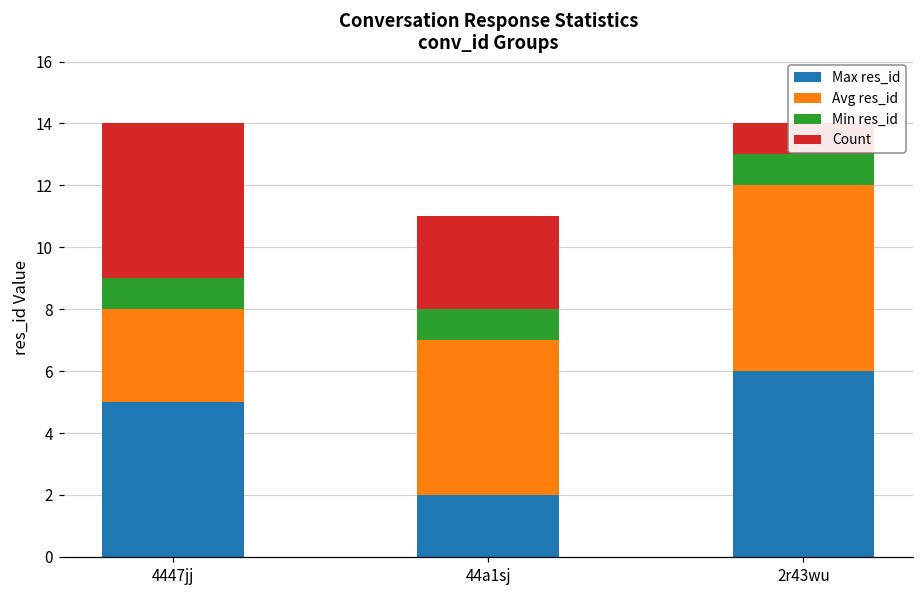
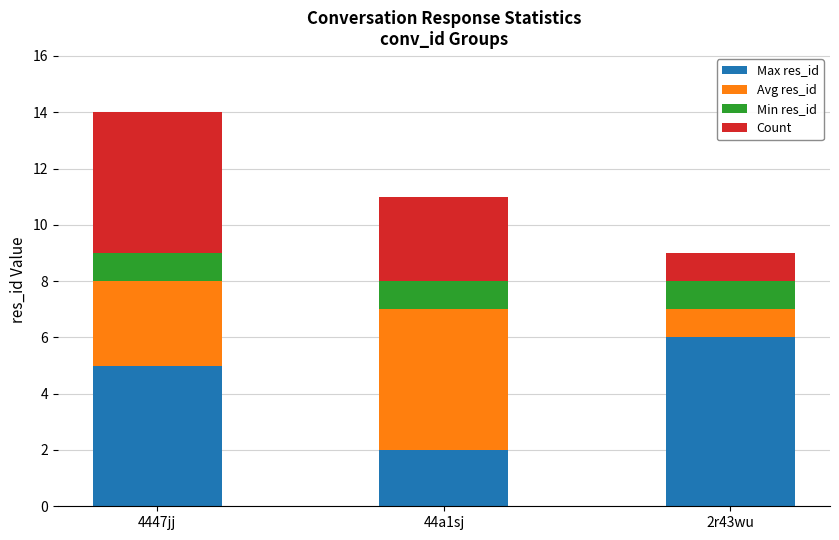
  {
    "Max res_id": {
      "4447jj": 5,
      "44a1sj": 2,
      "2r43wu": 6
    },
    "Avg res_id": {
      "4447jj": 3,
      "44a1sj": 5,
-     "2r43wu": 6
+     "2r43wu": 1
    },
    "Min res_id": {
      "4447jj": 1,
      "44a1sj": 1,
      "2r43wu": 1
    },
    "Count": {
      "4447jj": 5,
      "44a1sj": 3
    }
  }
